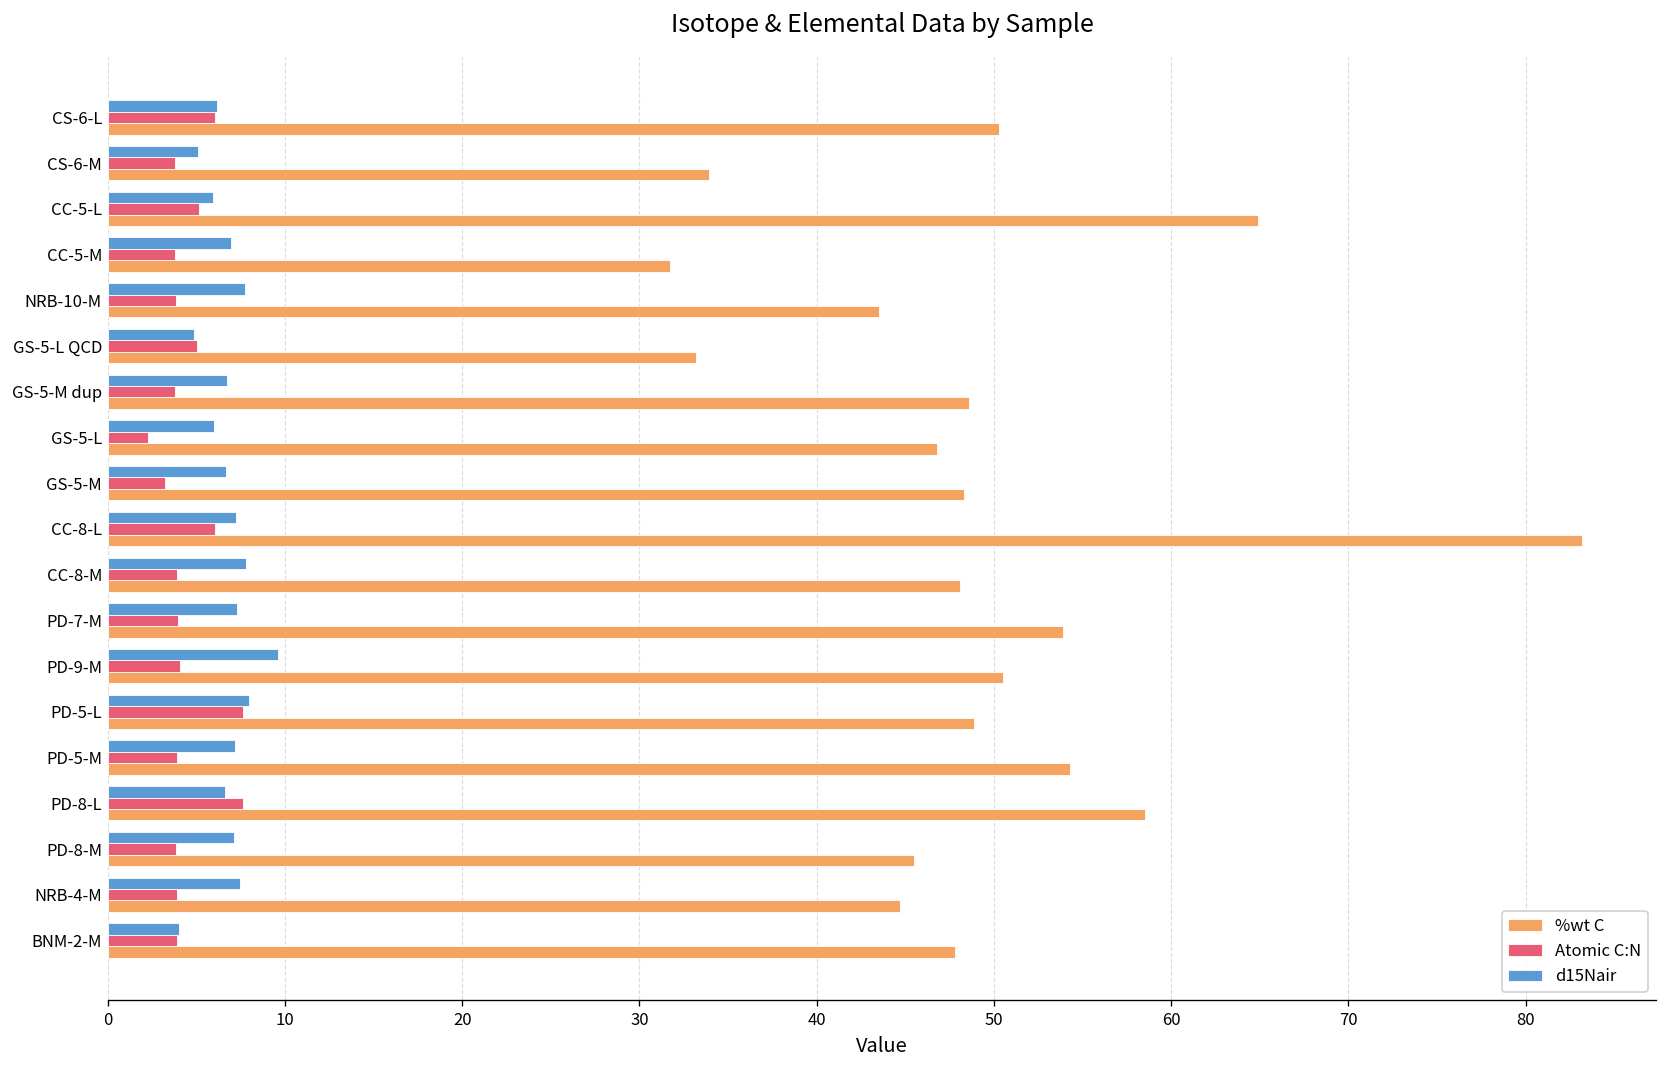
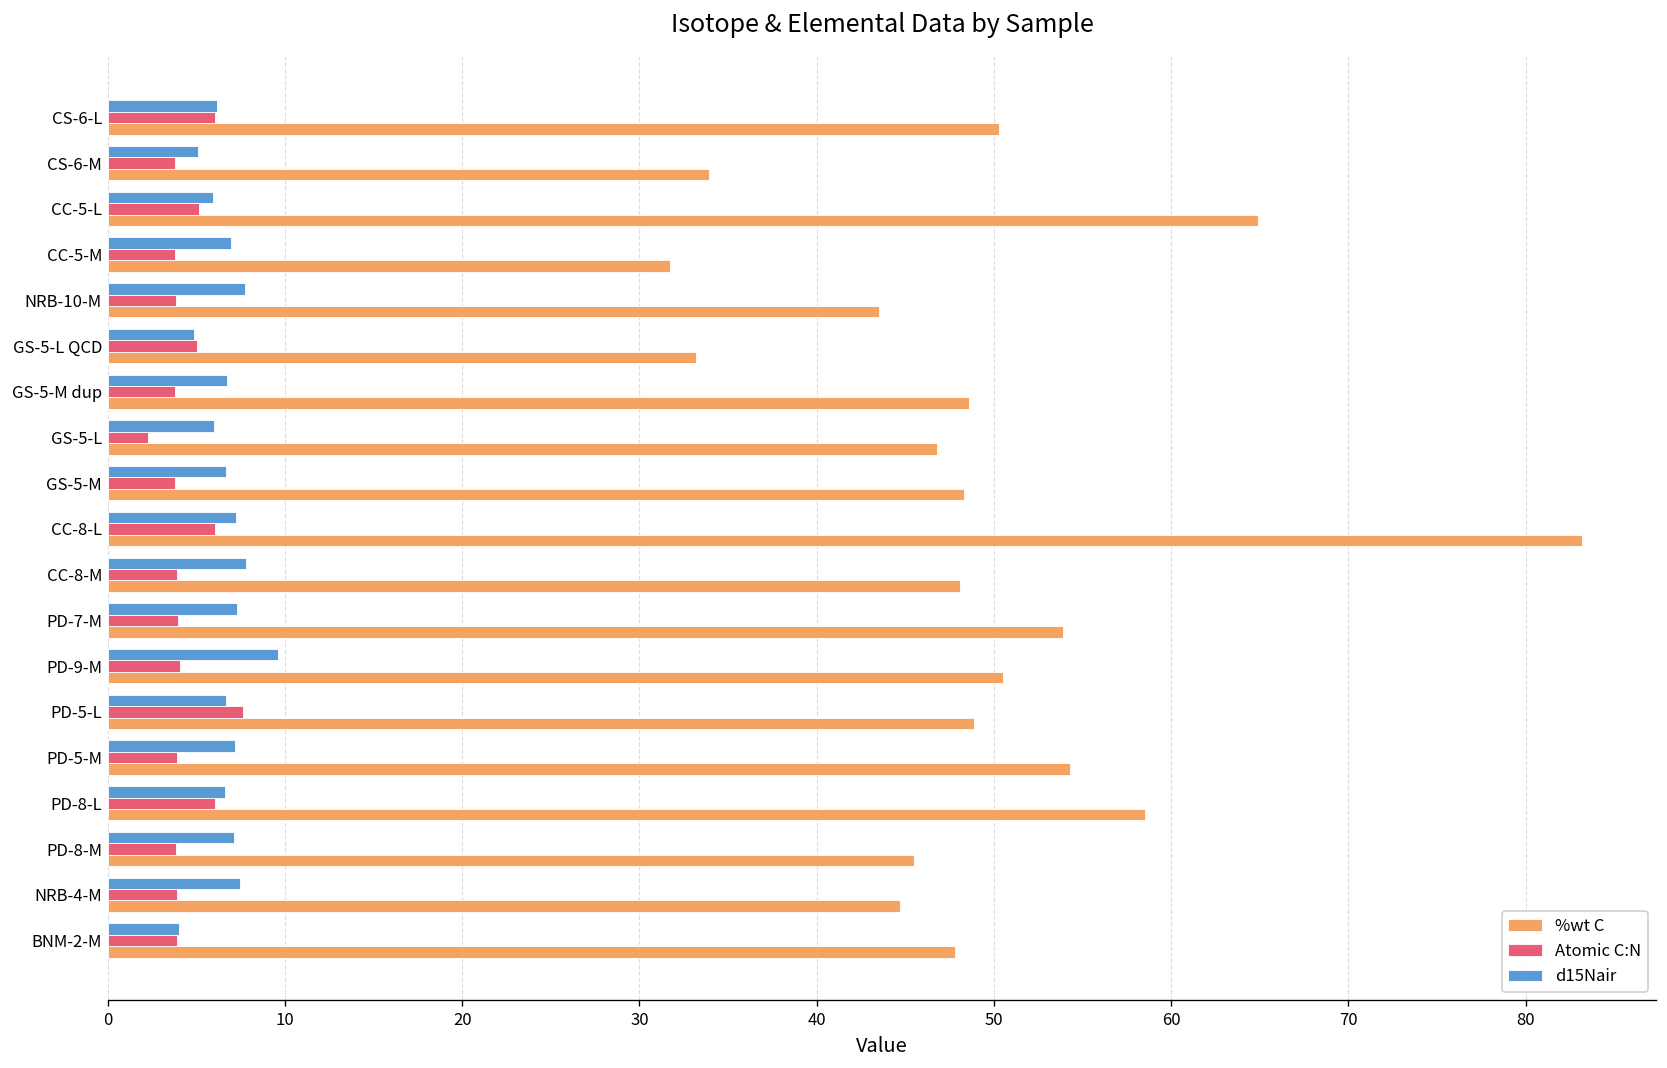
  {
    "%wt C": {
      "CS-6-L": 50.3,
      "CS-6-M": 33.9,
      "CC-5-L": 64.9,
      "CC-5-M": 31.7,
      "NRB-10-M": 43.5,
      "GS-5-L QCD": 33.2,
      "GS-5-M dup": 48.6,
      "GS-5-L": 46.8,
      "GS-5-M": 48.3,
      "CC-8-L": 83.2,
      "CC-8-M": 48.1,
      "PD-7-M": 53.9,
      "PD-9-M": 50.5,
      "PD-5-L": 48.9,
      "PD-5-M": 54.3,
      "PD-8-L": 58.5,
      "PD-8-M": 45.5,
      "NRB-4-M": 44.7,
      "BNM-2-M": 47.8
    },
    "Atomic C:N": {
      "CS-6-L": 6.1,
      "CS-6-M": 3.8,
      "CC-5-L": 5.2,
      "CC-5-M": 3.8,
      "NRB-10-M": 3.8,
      "GS-5-L QCD": 5.1,
      "GS-5-M dup": 3.8,
      "GS-5-L": 2.3,
-     "GS-5-M": 3.2,
+     "GS-5-M": 3.8,
      "CC-8-L": 6.0,
      "CC-8-M": 3.9,
      "PD-7-M": 4.0,
      "PD-9-M": 4.1,
      "PD-5-L": 7.6,
      "PD-5-M": 3.9,
-     "PD-8-L": 7.6,
+     "PD-8-L": 6.1,
      "PD-8-M": 3.9,
      "NRB-4-M": 3.9,
      "BNM-2-M": 3.9
    },
    "d15Nair": {
      "CS-6-L": 6.2,
      "CS-6-M": 5.1,
      "CC-5-L": 6.0,
      "CC-5-M": 7.0,
      "NRB-10-M": 7.7,
      "GS-5-L QCD": 4.9,
      "GS-5-M dup": 6.7,
      "GS-5-L": 6.0,
      "GS-5-M": 6.7,
      "CC-8-L": 7.2,
      "CC-8-M": 7.8,
      "PD-7-M": 7.3,
      "PD-9-M": 9.6,
-     "PD-5-L": 7.9,
+     "PD-5-L": 6.6,
      "PD-5-M": 7.2,
      "PD-8-L": 6.6,
      "PD-8-M": 7.1,
      "NRB-4-M": 7.5,
      "BNM-2-M": 4.0
    }
  }
